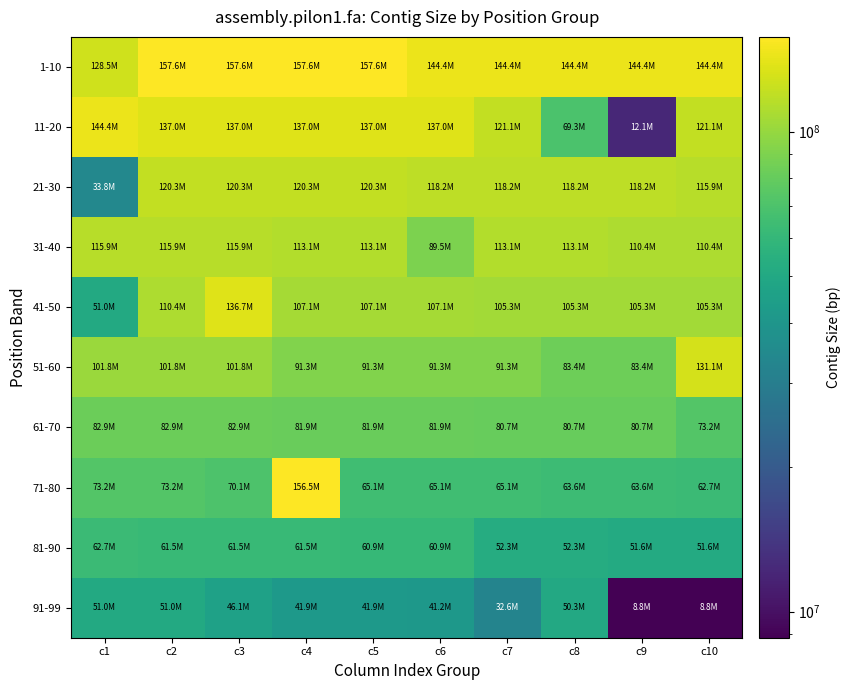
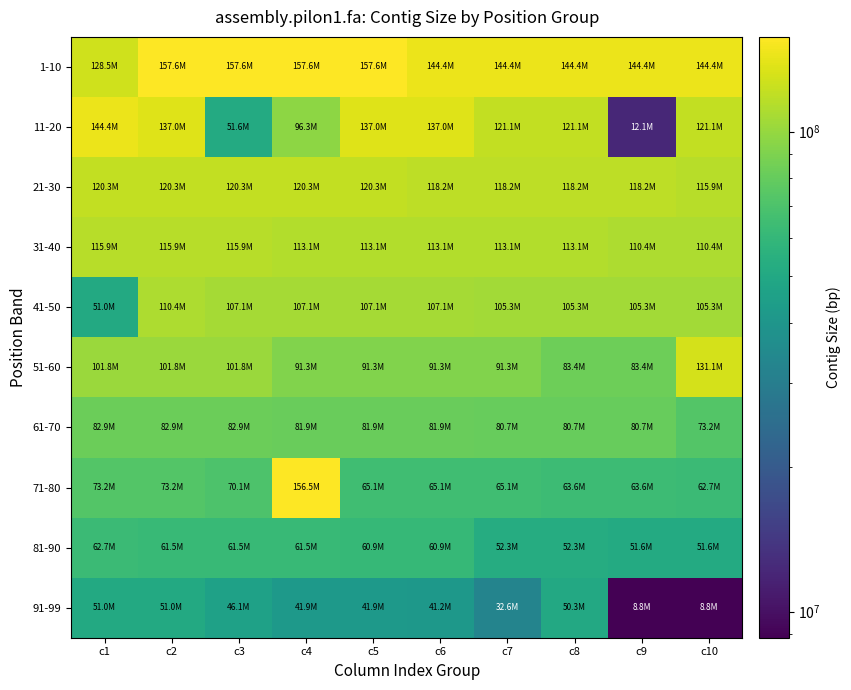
  {
    "1-10": {
      "c1": "128.5M",
      "c2": "157.6M",
      "c3": "157.6M",
      "c4": "157.6M",
      "c5": "157.6M",
      "c6": "144.4M",
      "c7": "144.4M",
      "c8": "144.4M",
      "c9": "144.4M",
      "c10": "144.4M"
    },
    "11-20": {
      "c1": "144.4M",
      "c2": "137.0M",
-     "c3": "137.0M",
-     "c4": "137.0M",
+     "c3": "51.6M",
+     "c4": "96.3M",
      "c5": "137.0M",
      "c6": "137.0M",
      "c7": "121.1M",
-     "c8": "69.3M",
+     "c8": "121.1M",
      "c9": "12.1M",
      "c10": "121.1M"
    },
    "21-30": {
-     "c1": "33.8M",
+     "c1": "120.3M",
      "c2": "120.3M",
      "c3": "120.3M",
      "c4": "120.3M",
      "c5": "120.3M",
      "c6": "118.2M",
      "c7": "118.2M",
      "c8": "118.2M",
      "c9": "118.2M",
      "c10": "115.9M"
    },
    "31-40": {
      "c1": "115.9M",
      "c2": "115.9M",
      "c3": "115.9M",
      "c4": "113.1M",
      "c5": "113.1M",
-     "c6": "89.5M",
+     "c6": "113.1M",
      "c7": "113.1M",
      "c8": "113.1M",
      "c9": "110.4M",
      "c10": "110.4M"
    },
    "41-50": {
      "c1": "51.0M",
      "c2": "110.4M",
-     "c3": "136.7M",
+     "c3": "107.1M",
      "c4": "107.1M",
      "c5": "107.1M",
      "c6": "107.1M",
      "c7": "105.3M",
      "c8": "105.3M",
      "c9": "105.3M",
      "c10": "105.3M"
    },
    "51-60": {
      "c1": "101.8M",
      "c2": "101.8M",
      "c3": "101.8M",
      "c4": "91.3M",
      "c5": "91.3M",
      "c6": "91.3M",
      "c7": "91.3M",
      "c8": "83.4M",
      "c9": "83.4M",
      "c10": "131.1M"
    },
    "61-70": {
      "c1": "82.9M",
      "c2": "82.9M",
      "c3": "82.9M",
      "c4": "81.9M",
      "c5": "81.9M",
      "c6": "81.9M",
      "c7": "80.7M",
      "c8": "80.7M",
      "c9": "80.7M",
      "c10": "73.2M"
    },
    "71-80": {
      "c1": "73.2M",
      "c2": "73.2M",
      "c3": "70.1M",
      "c4": "156.5M",
      "c5": "65.1M",
      "c6": "65.1M",
      "c7": "65.1M",
      "c8": "63.6M",
      "c9": "63.6M",
      "c10": "62.7M"
    },
    "81-90": {
      "c1": "62.7M",
      "c2": "61.5M",
      "c3": "61.5M",
      "c4": "61.5M",
      "c5": "60.9M",
      "c6": "60.9M",
      "c7": "52.3M",
      "c8": "52.3M",
      "c9": "51.6M",
      "c10": "51.6M"
    },
    "91-99": {
      "c1": "51.0M",
      "c2": "51.0M",
      "c3": "46.1M",
      "c4": "41.9M",
      "c5": "41.9M",
      "c6": "41.2M",
      "c7": "32.6M",
      "c8": "50.3M",
      "c9": "8.8M",
      "c10": "8.8M"
    }
  }
